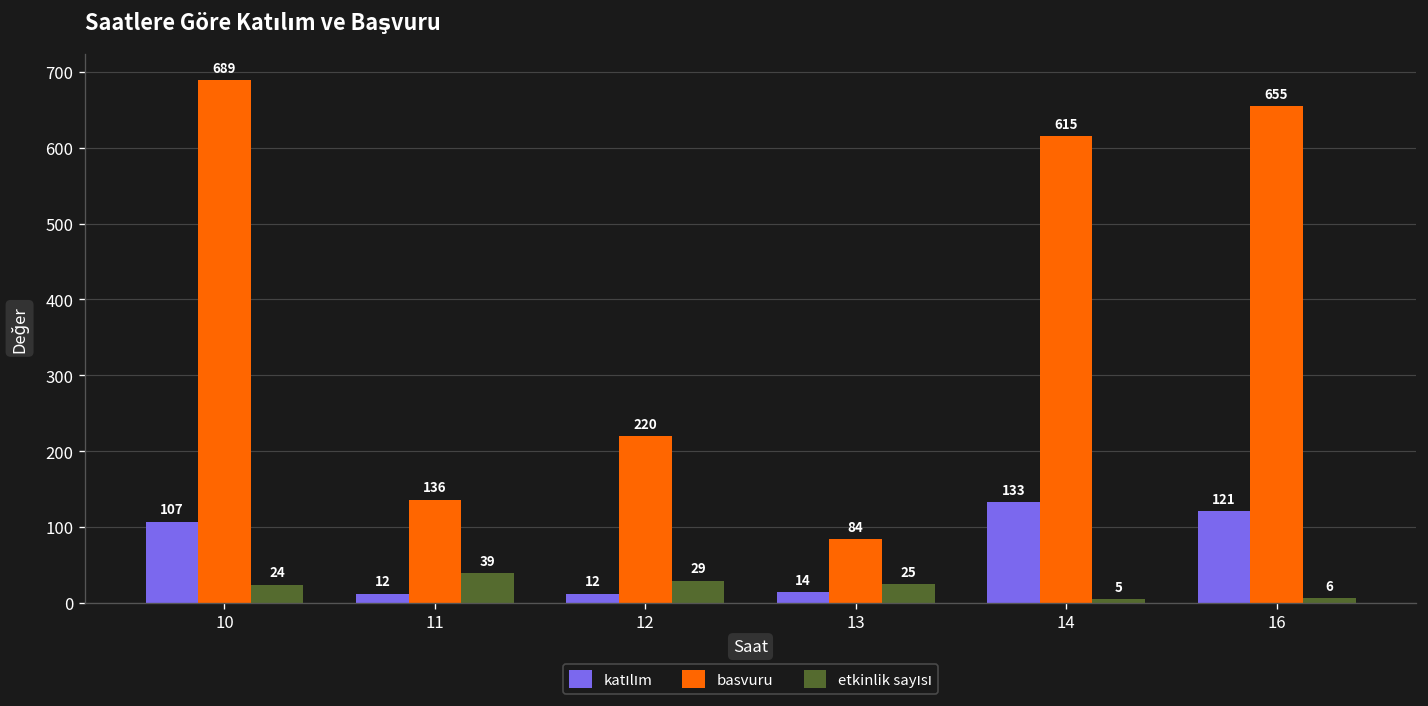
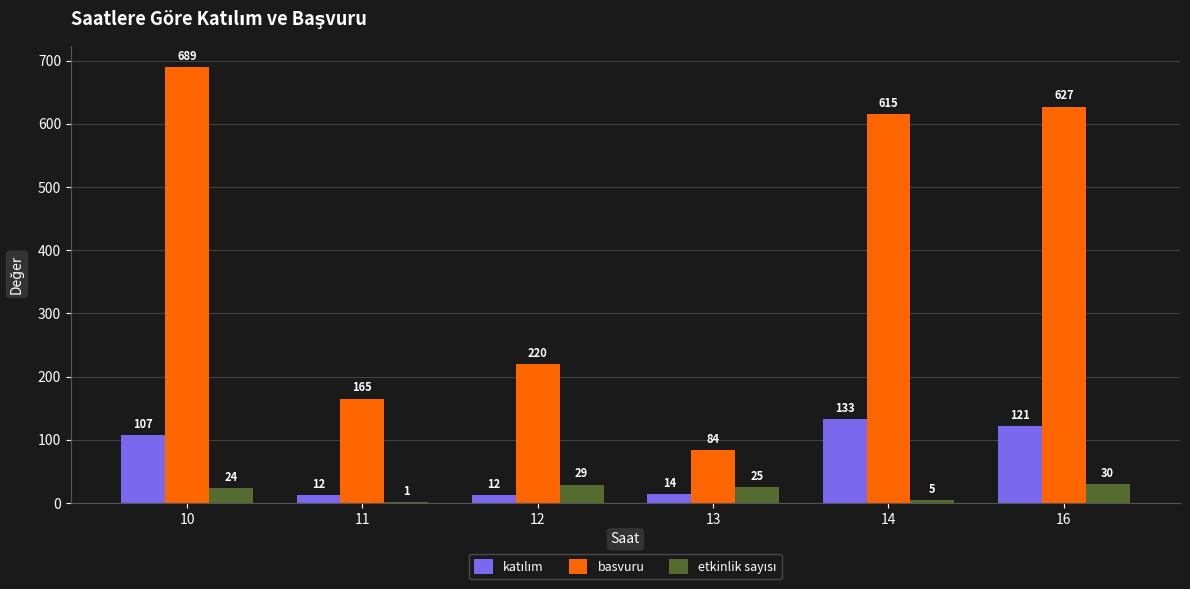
  {
    "katılım": {
      "10": 107,
      "11": 12,
      "12": 12,
      "13": 14,
      "14": 133,
      "16": 121
    },
    "basvuru": {
      "10": 689,
-     "11": 136,
+     "11": 165,
      "12": 220,
      "13": 84,
      "14": 615,
-     "16": 655
+     "16": 627
    },
    "etkinlik sayısı": {
      "10": 24,
-     "11": 39,
+     "11": 1,
      "12": 29,
      "13": 25,
      "14": 5,
-     "16": 6
+     "16": 30
    }
  }
